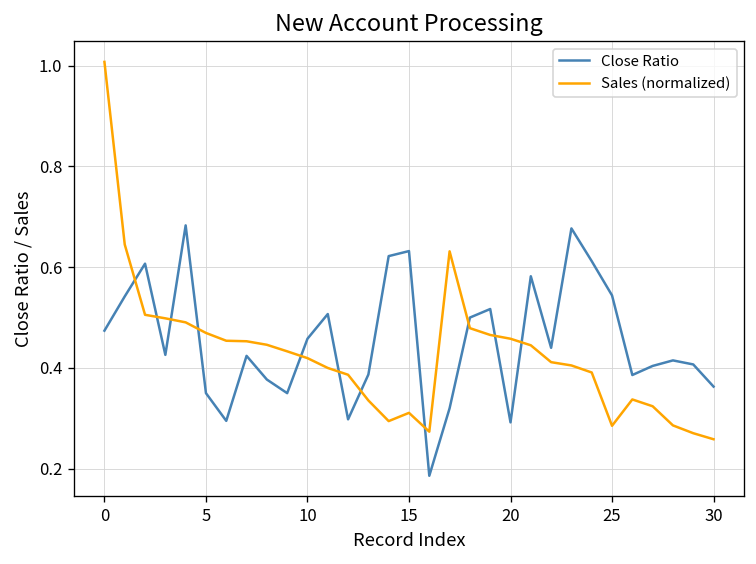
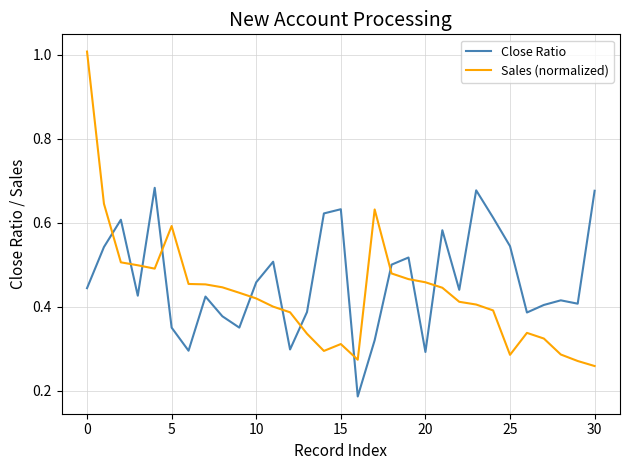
  {
    "Close Ratio": {
-     "0": 0.47,
+     "0": 0.44,
      "5": 0.35,
      "10": 0.46,
      "15": 0.63,
      "20": 0.29,
      "25": 0.54,
-     "30": 0.36
+     "30": 0.68
    },
    "Sales (normalized)": {
      "0": 1.01,
-     "5": 0.47,
+     "5": 0.59,
      "10": 0.42,
      "15": 0.31,
      "20": 0.46,
      "25": 0.29,
      "30": 0.26
    }
  }
